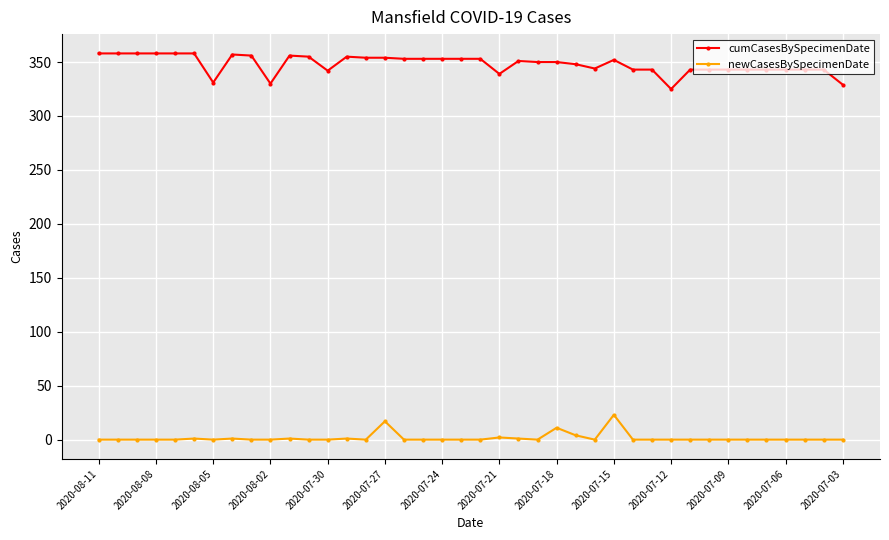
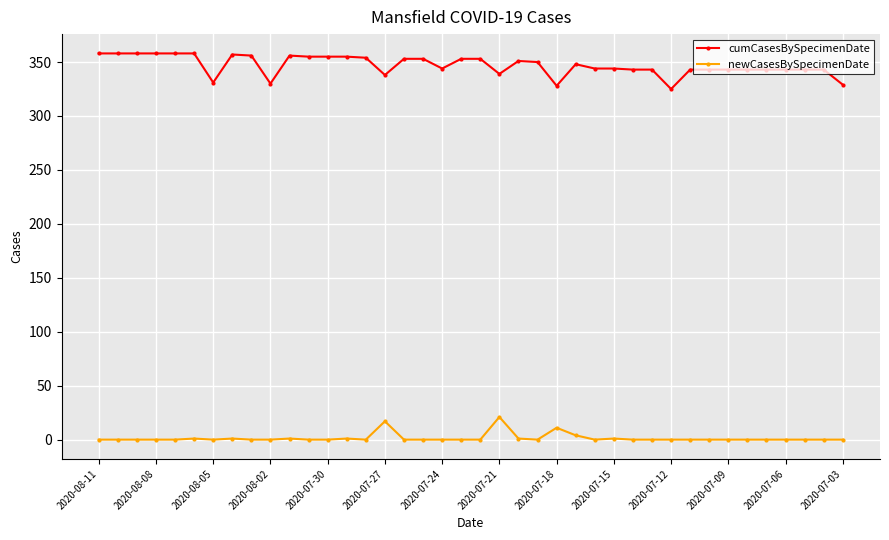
  {
    "cumCasesBySpecimenDate": {
      "2020-08-11": 358,
      "2020-08-08": 358,
      "2020-08-05": 331,
      "2020-08-02": 330,
-     "2020-07-30": 342,
-     "2020-07-27": 354,
-     "2020-07-24": 353,
+     "2020-07-30": 355,
+     "2020-07-27": 338,
+     "2020-07-24": 344,
      "2020-07-21": 339,
-     "2020-07-18": 350,
-     "2020-07-15": 352,
+     "2020-07-18": 328,
+     "2020-07-15": 344,
      "2020-07-12": 325,
      "2020-07-03": 329
    },
    "newCasesBySpecimenDate": {
      "2020-08-11": 0,
      "2020-08-08": 0,
      "2020-08-05": 0,
      "2020-08-02": 0,
      "2020-07-30": 0,
      "2020-07-27": 17,
      "2020-07-24": 0,
-     "2020-07-21": 2,
+     "2020-07-21": 21,
      "2020-07-18": 11,
-     "2020-07-15": 23,
+     "2020-07-15": 1,
      "2020-07-12": 0,
      "2020-07-09": 0,
      "2020-07-06": 0,
      "2020-07-03": 0
    }
  }
